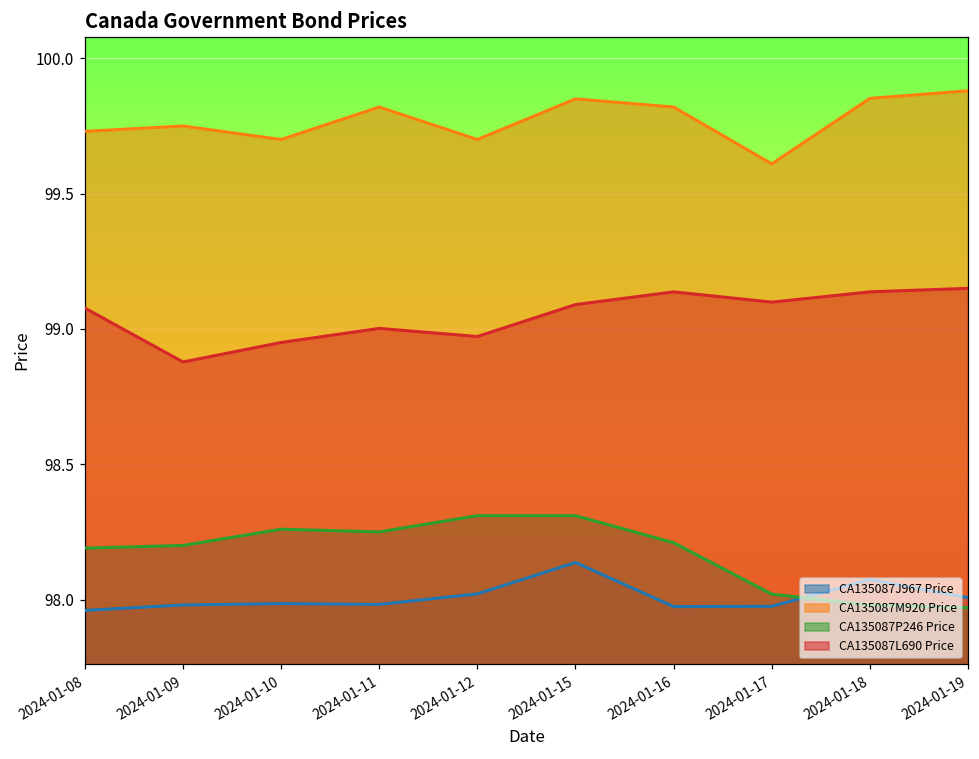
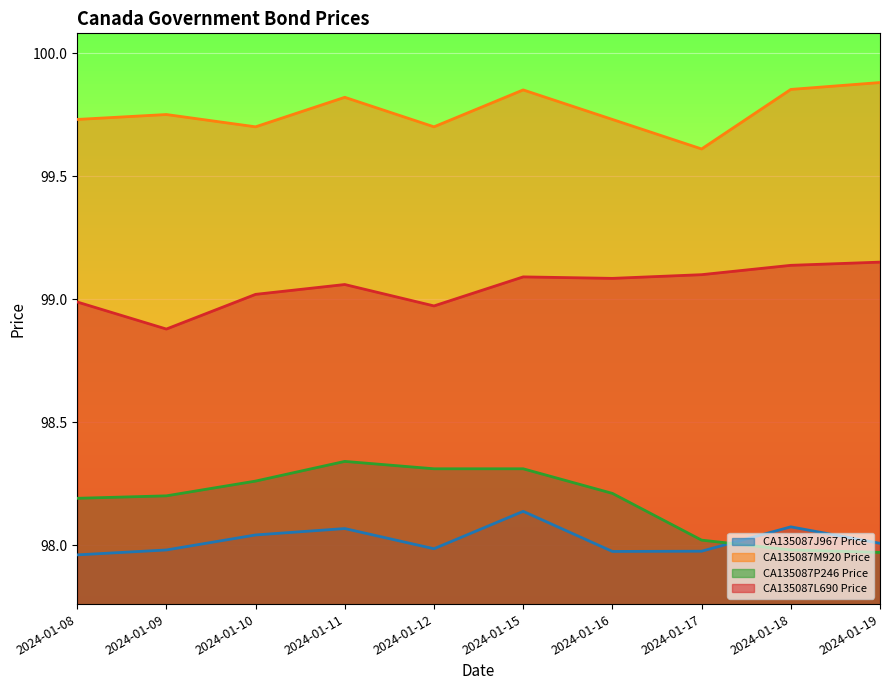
  {
    "CA135087J967 Price": {
      "2024-01-08": 97.96,
      "2024-01-09": 97.98,
-     "2024-01-10": 97.99,
-     "2024-01-11": 97.98,
-     "2024-01-12": 98.02,
+     "2024-01-10": 98.04,
+     "2024-01-11": 98.07,
+     "2024-01-12": 97.99,
      "2024-01-15": 98.14,
      "2024-01-16": 97.97,
      "2024-01-17": 97.98,
      "2024-01-18": 98.07,
      "2024-01-19": 98.01
    },
    "CA135087M920 Price": {
      "2024-01-08": 99.73,
      "2024-01-09": 99.75,
      "2024-01-10": 99.70,
      "2024-01-11": 99.82,
      "2024-01-12": 99.70,
      "2024-01-15": 99.85,
-     "2024-01-16": 99.82,
+     "2024-01-16": 99.73,
      "2024-01-17": 99.61,
      "2024-01-18": 99.85,
      "2024-01-19": 99.88
    },
    "CA135087P246 Price": {
      "2024-01-08": 98.19,
      "2024-01-09": 98.20,
      "2024-01-10": 98.26,
-     "2024-01-11": 98.25,
+     "2024-01-11": 98.34,
      "2024-01-12": 98.31,
      "2024-01-15": 98.31,
      "2024-01-16": 98.21,
      "2024-01-17": 98.02,
      "2024-01-19": 97.97
    },
    "CA135087L690 Price": {
-     "2024-01-08": 99.08,
+     "2024-01-08": 98.99,
      "2024-01-09": 98.88,
-     "2024-01-10": 98.95,
-     "2024-01-11": 99.00,
+     "2024-01-10": 99.02,
+     "2024-01-11": 99.06,
      "2024-01-12": 98.97,
      "2024-01-15": 99.09,
-     "2024-01-16": 99.14,
+     "2024-01-16": 99.08,
      "2024-01-17": 99.10,
      "2024-01-18": 99.14,
      "2024-01-19": 99.15
    }
  }
